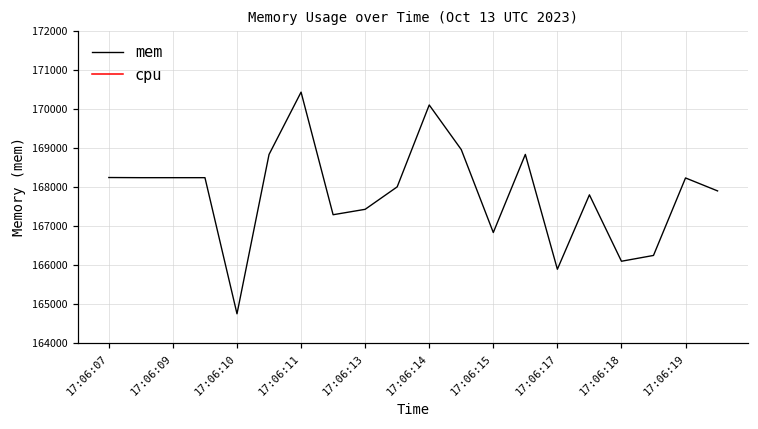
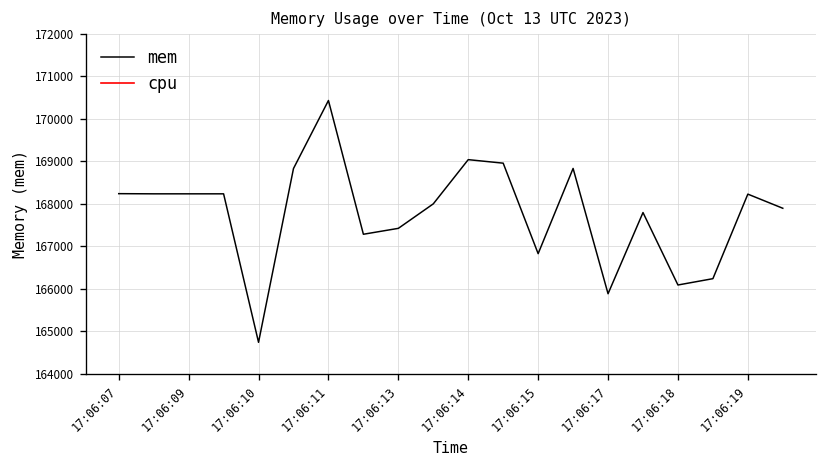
  {
    "mem": {
      "17:06:07": 168200,
      "17:06:10": 164700,
-     "17:06:14": 170100,
+     "17:06:14": 169000,
      "17:06:17": 165900
    }
  }
